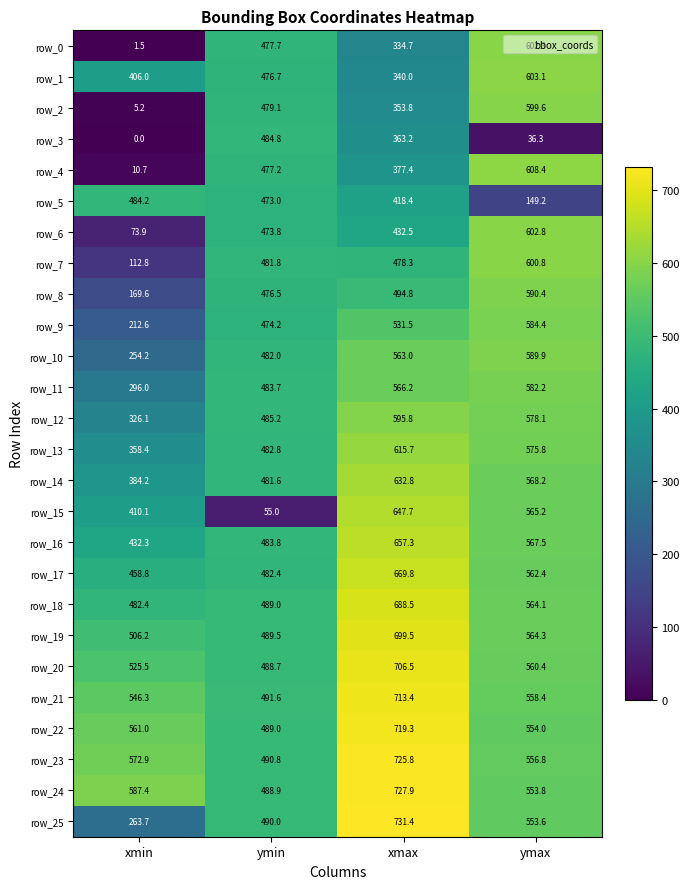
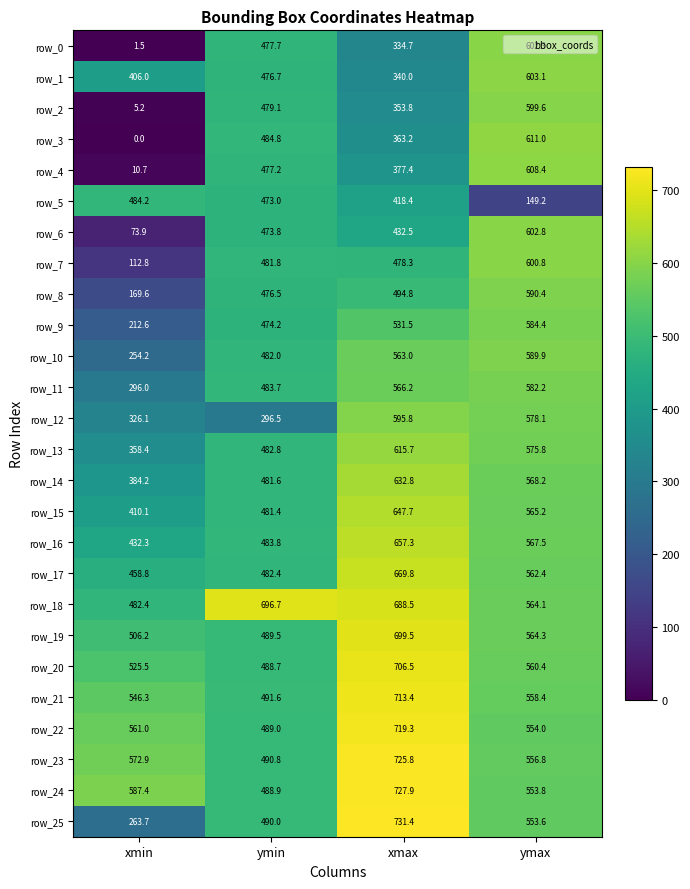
  {
    "row_0": {
      "xmin": 1.5,
      "ymin": 477.7,
      "xmax": 334.7
    },
    "row_1": {
      "xmin": 406.0,
      "ymin": 476.7,
      "xmax": 340.0,
      "ymax": 603.1
    },
    "row_2": {
      "xmin": 5.2,
      "ymin": 479.1,
      "xmax": 353.8,
      "ymax": 599.6
    },
    "row_3": {
      "xmin": 0.0,
      "ymin": 484.8,
      "xmax": 363.2,
-     "ymax": 36.3
+     "ymax": 611.0
    },
    "row_4": {
      "xmin": 10.7,
      "ymin": 477.2,
      "xmax": 377.4,
      "ymax": 608.4
    },
    "row_5": {
      "xmin": 484.2,
      "ymin": 473.0,
      "xmax": 418.4,
      "ymax": 149.2
    },
    "row_6": {
      "xmin": 73.9,
      "ymin": 473.8,
      "xmax": 432.5,
      "ymax": 602.8
    },
    "row_7": {
      "xmin": 112.8,
      "ymin": 481.8,
      "xmax": 478.3,
      "ymax": 600.8
    },
    "row_8": {
      "xmin": 169.6,
      "ymin": 476.5,
      "xmax": 494.8,
      "ymax": 590.4
    },
    "row_9": {
      "xmin": 212.6,
      "ymin": 474.2,
      "xmax": 531.5,
      "ymax": 584.4
    },
    "row_10": {
      "xmin": 254.2,
      "ymin": 482.0,
      "xmax": 563.0,
      "ymax": 589.9
    },
    "row_11": {
      "xmin": 296.0,
      "ymin": 483.7,
      "xmax": 566.2,
      "ymax": 582.2
    },
    "row_12": {
      "xmin": 326.1,
-     "ymin": 485.2,
+     "ymin": 296.5,
      "xmax": 595.8,
      "ymax": 578.1
    },
    "row_13": {
      "xmin": 358.4,
      "ymin": 482.8,
      "xmax": 615.7,
      "ymax": 575.8
    },
    "row_14": {
      "xmin": 384.2,
      "ymin": 481.6,
      "xmax": 632.8,
      "ymax": 568.2
    },
    "row_15": {
      "xmin": 410.1,
-     "ymin": 55.0,
+     "ymin": 481.4,
      "xmax": 647.7,
      "ymax": 565.2
    },
    "row_16": {
      "xmin": 432.3,
      "ymin": 483.8,
      "xmax": 657.3,
      "ymax": 567.5
    },
    "row_17": {
      "xmin": 458.8,
      "ymin": 482.4,
      "xmax": 669.8,
      "ymax": 562.4
    },
    "row_18": {
      "xmin": 482.4,
-     "ymin": 489.0,
+     "ymin": 696.7,
      "xmax": 688.5,
      "ymax": 564.1
    },
    "row_19": {
      "xmin": 506.2,
      "ymin": 489.5,
      "xmax": 699.5,
      "ymax": 564.3
    },
    "row_20": {
      "xmin": 525.5,
      "ymin": 488.7,
      "xmax": 706.5,
      "ymax": 560.4
    },
    "row_21": {
      "xmin": 546.3,
      "ymin": 491.6,
      "xmax": 713.4,
      "ymax": 558.4
    },
    "row_22": {
      "xmin": 561.0,
      "ymin": 489.0,
      "xmax": 719.3,
      "ymax": 554.0
    },
    "row_23": {
      "xmin": 572.9,
      "ymin": 490.8,
      "xmax": 725.8,
      "ymax": 556.8
    },
    "row_24": {
      "xmin": 587.4,
      "ymin": 488.9,
      "xmax": 727.9,
      "ymax": 553.8
    },
    "row_25": {
      "xmin": 263.7,
      "ymin": 490.0,
      "xmax": 731.4,
      "ymax": 553.6
    }
  }
